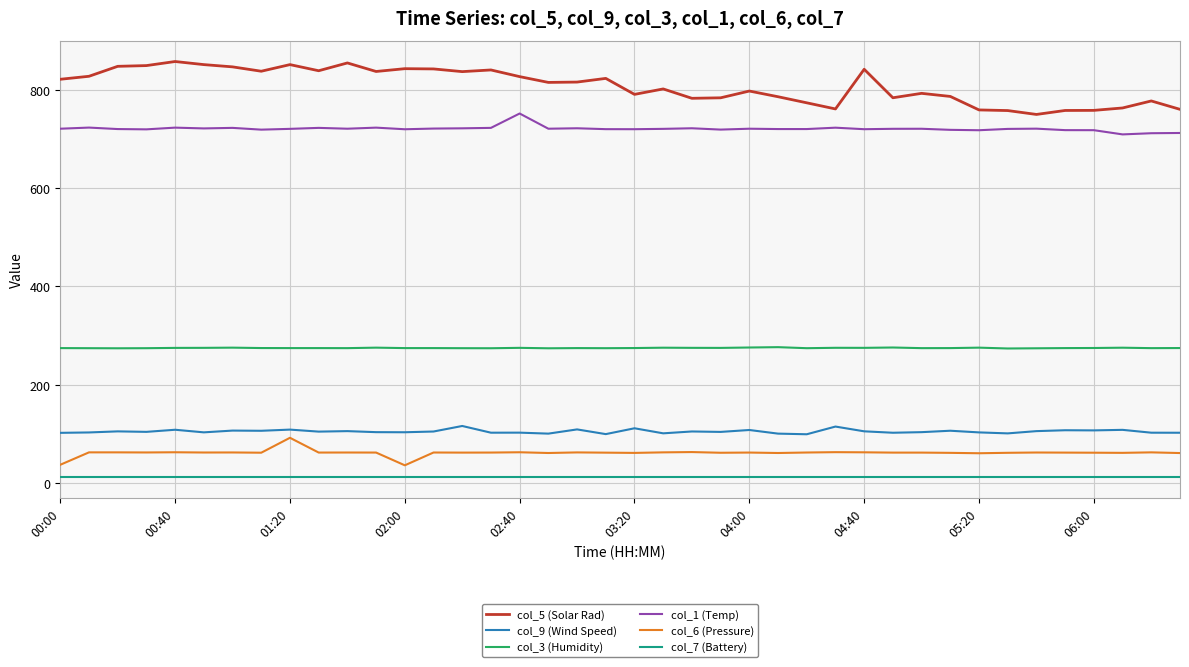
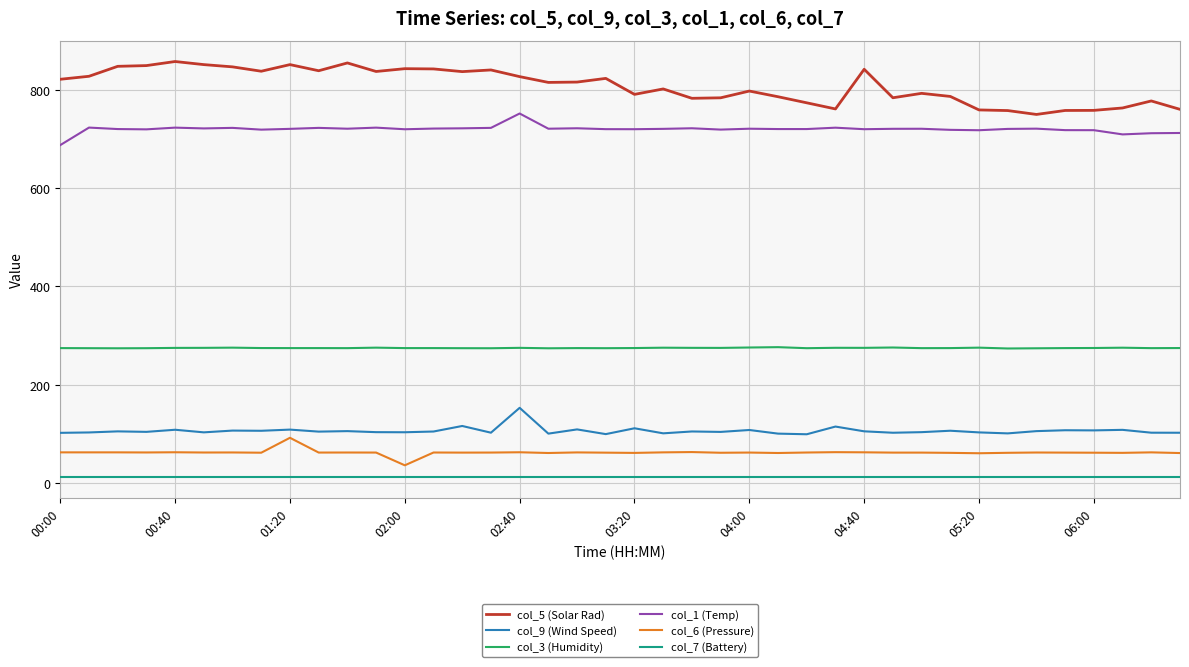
  {
    "col_5 (Solar Rad)": {
      "00:00": 820,
      "00:40": 860,
      "01:20": 850,
      "02:00": 840,
      "02:40": 830,
      "03:20": 790,
      "04:00": 800,
      "04:40": 840,
      "05:20": 760,
      "06:00": 760
    },
    "col_9 (Wind Speed)": {
      "00:00": 100,
      "00:40": 110,
      "01:20": 110,
      "02:00": 100,
-     "02:40": 100,
+     "02:40": 150,
      "03:20": 110,
      "04:00": 110,
      "04:40": 100,
      "05:20": 100,
      "06:00": 110
    },
    "col_1 (Temp)": {
-     "00:00": 720,
+     "00:00": 690,
      "00:40": 720,
      "01:20": 720,
      "02:00": 720,
      "02:40": 750,
      "03:20": 720,
      "04:00": 720,
      "04:40": 720,
      "05:20": 720,
      "06:00": 720
    },
    "col_6 (Pressure)": {
-     "00:00": 40,
+     "00:00": 60,
      "00:40": 60,
      "01:20": 90,
      "02:00": 40,
      "02:40": 60,
      "03:20": 60,
      "04:00": 60,
      "04:40": 60,
      "05:20": 60,
      "06:00": 60
    }
  }
